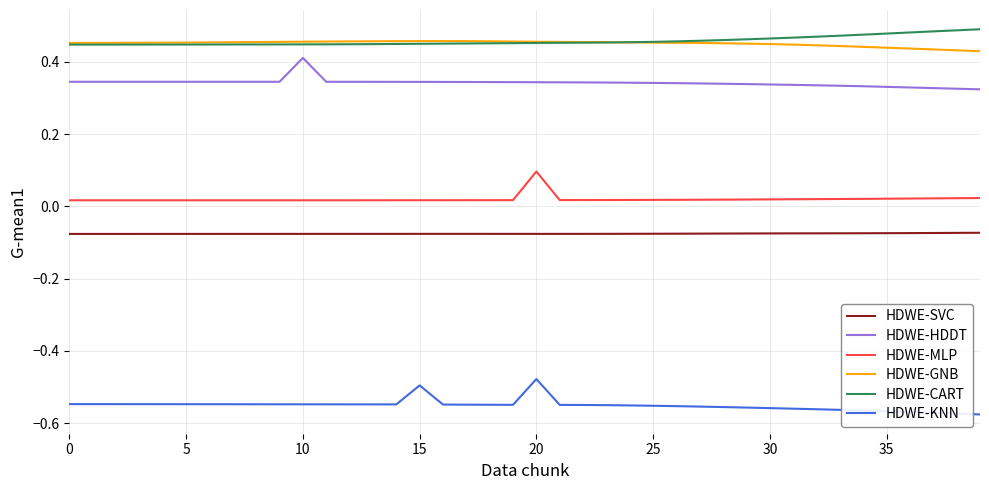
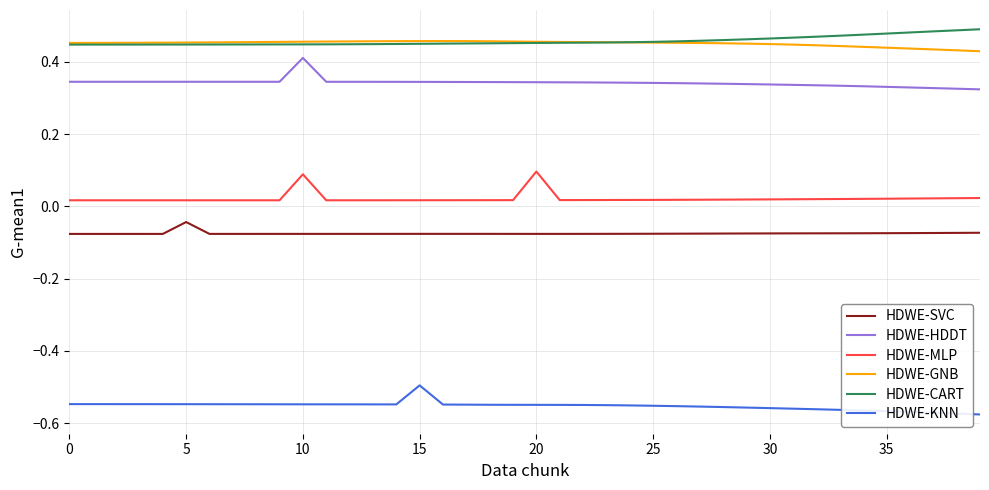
  {
    "HDWE-SVC": {
      "0": -0.08,
-     "5": -0.08,
+     "5": -0.04,
      "10": -0.08,
      "15": -0.08,
      "20": -0.08,
      "25": -0.08,
      "30": -0.08,
      "35": -0.07
    },
    "HDWE-HDDT": {
      "0": 0.34,
      "5": 0.34,
      "10": 0.41,
      "15": 0.34,
      "20": 0.34,
      "25": 0.34,
      "30": 0.34,
      "35": 0.33
    },
    "HDWE-MLP": {
      "0": 0.02,
      "5": 0.02,
-     "10": 0.02,
+     "10": 0.09,
      "15": 0.02,
      "20": 0.10,
      "25": 0.02,
      "30": 0.02,
      "35": 0.02
    },
    "HDWE-GNB": {
      "10": 0.46,
      "15": 0.46,
      "30": 0.45,
      "35": 0.44
    },
    "HDWE-CART": {
      "10": 0.45,
      "15": 0.45,
      "30": 0.46,
      "35": 0.48
    },
    "HDWE-KNN": {
      "0": -0.55,
      "5": -0.55,
      "10": -0.55,
      "15": -0.50,
-     "20": -0.48,
+     "20": -0.55,
      "25": -0.55,
      "30": -0.56
    }
  }
